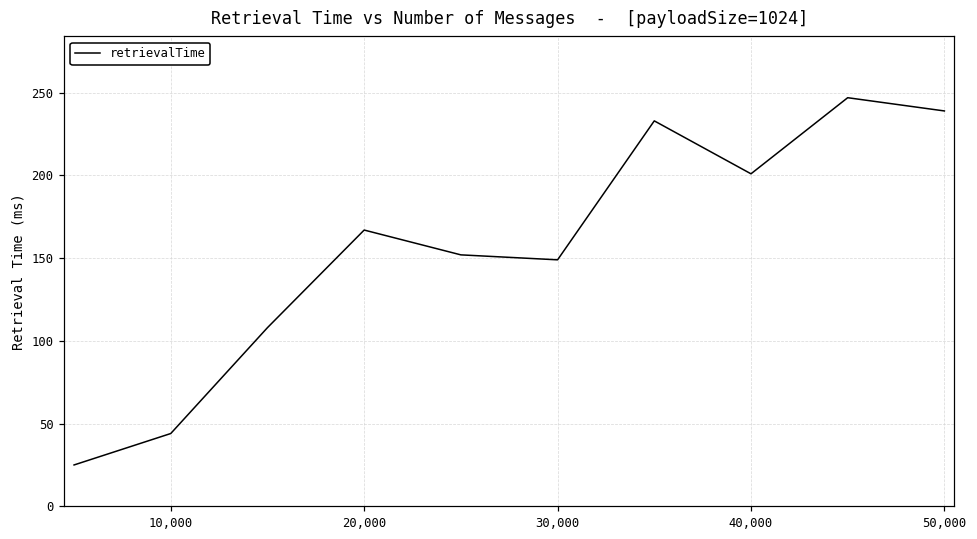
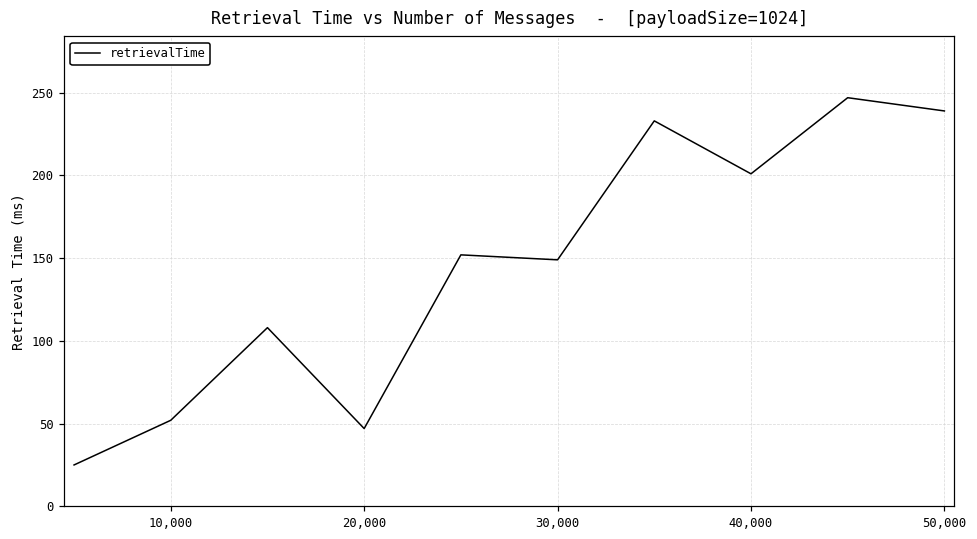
  {
-   "10,000": 44,
-   "20,000": 167,
+   "10,000": 52,
+   "20,000": 47,
    "30,000": 149,
    "40,000": 201,
    "50,000": 239
  }
